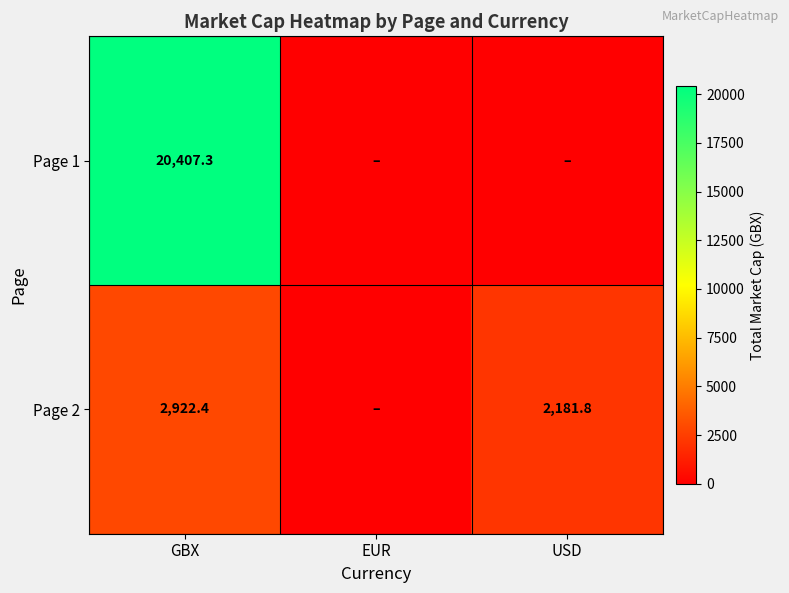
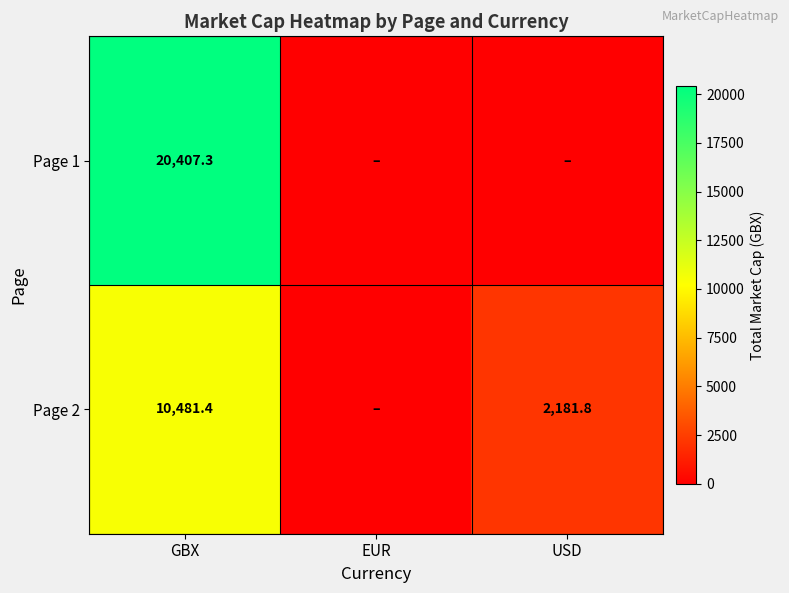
  {
    "Page 1": {
      "GBX": "20,407.3"
    },
    "Page 2": {
-     "GBX": "2,922.4",
+     "GBX": "10,481.4",
      "USD": "2,181.8"
    }
  }
